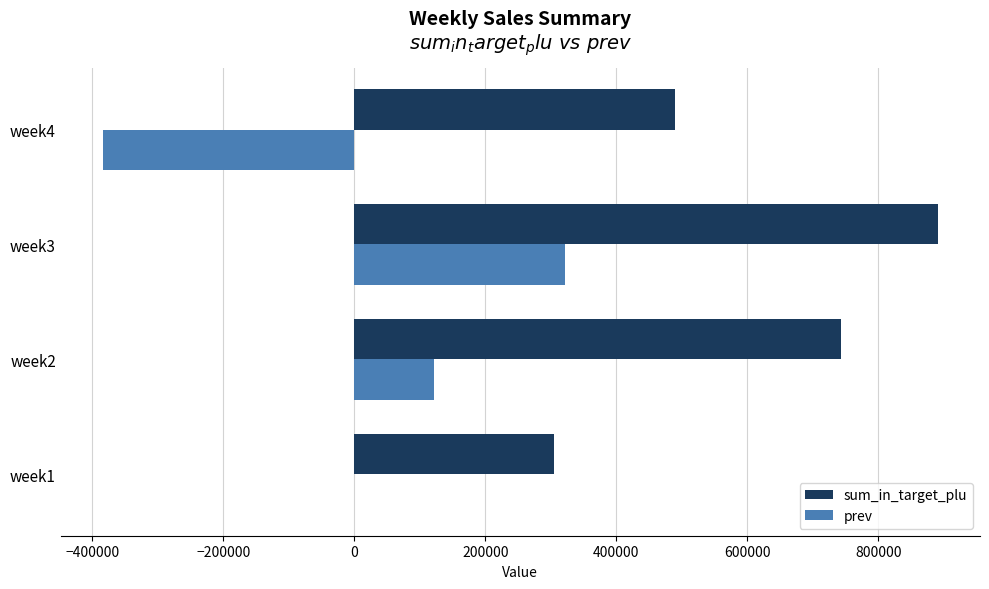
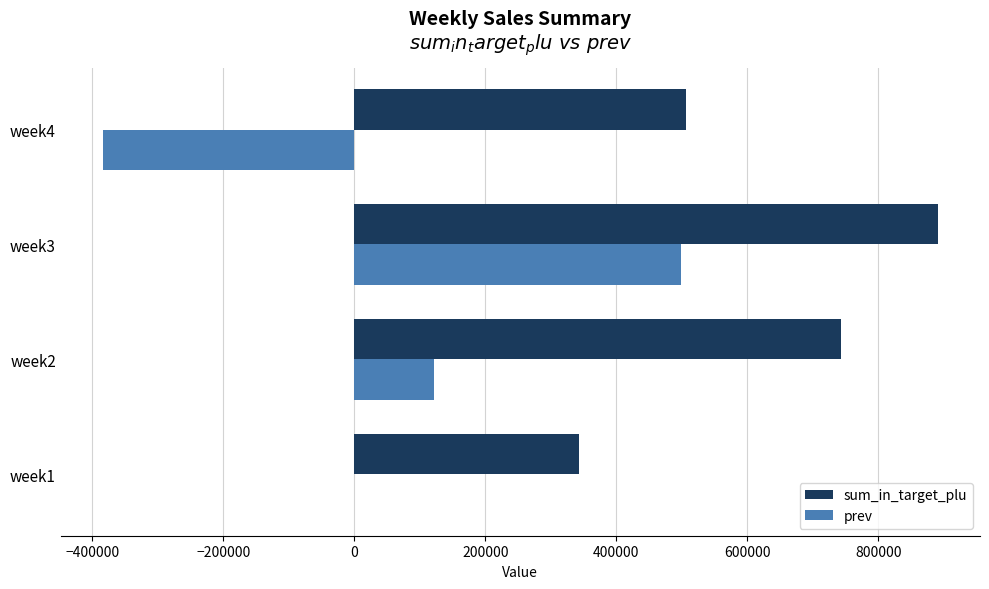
  {
    "sum_in_target_plu": {
-     "week4": 490000,
+     "week4": 510000,
      "week3": 890000,
      "week2": 740000,
-     "week1": 300000
+     "week1": 340000
    },
    "prev": {
      "week4": -380000,
-     "week3": 320000,
+     "week3": 500000,
      "week2": 120000,
      "week1": 0
    }
  }
